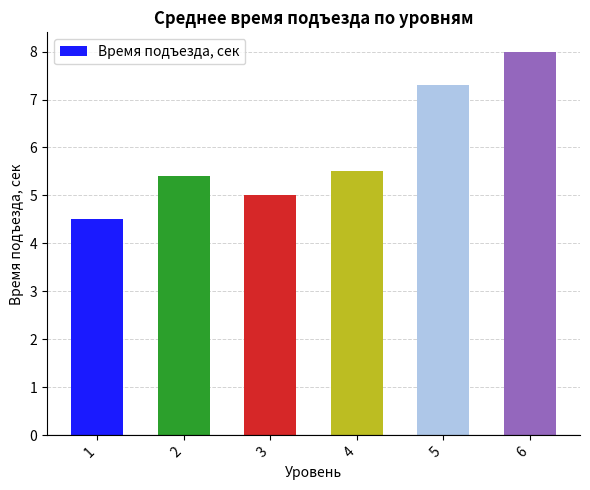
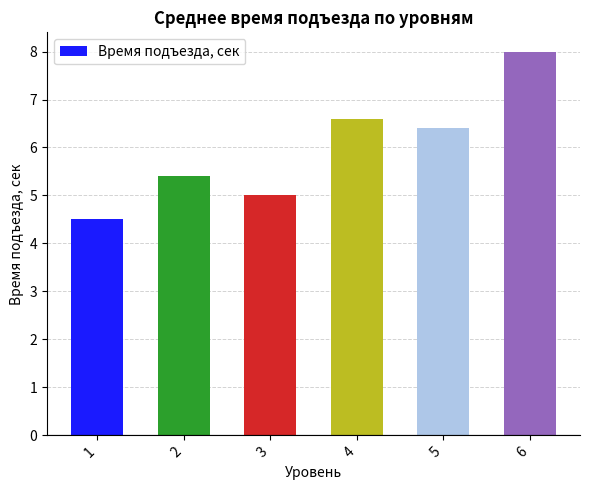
  {
    "1": 4.5,
    "2": 5.4,
    "3": 5.0,
-   "4": 5.5,
-   "5": 7.3,
+   "4": 6.6,
+   "5": 6.4,
    "6": 8.0
  }
